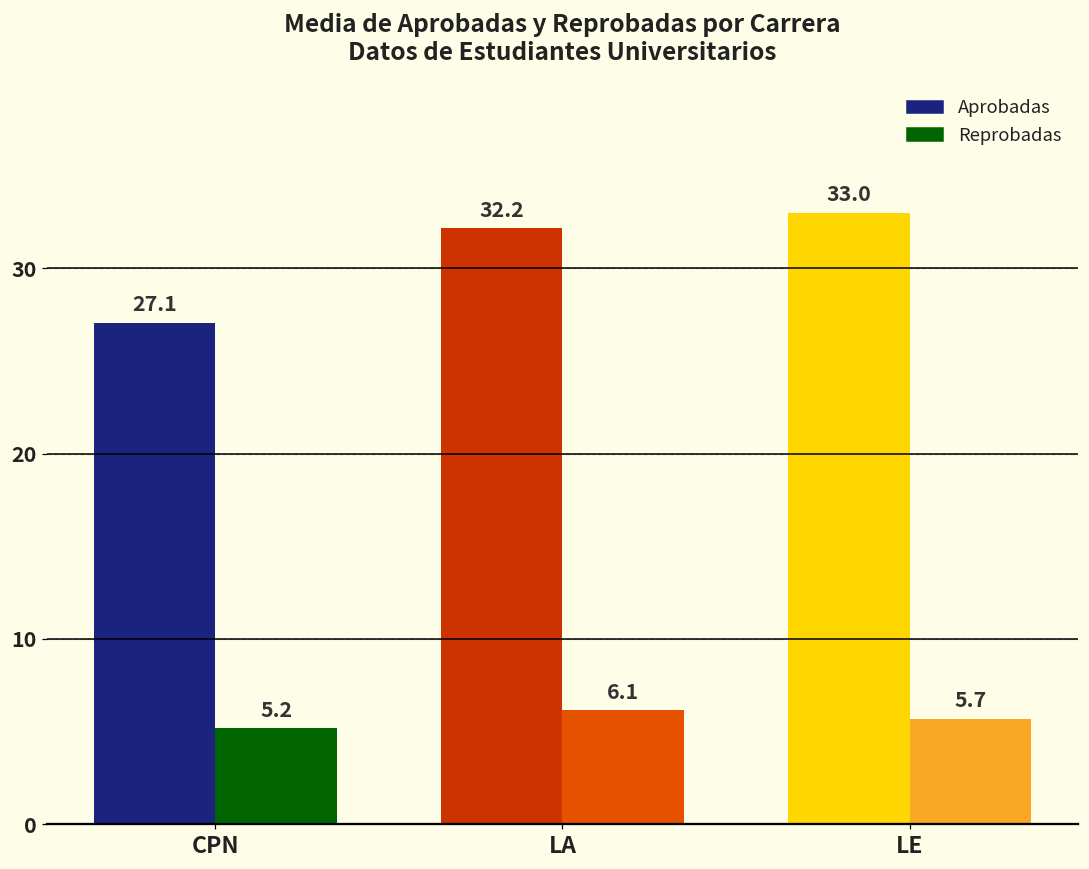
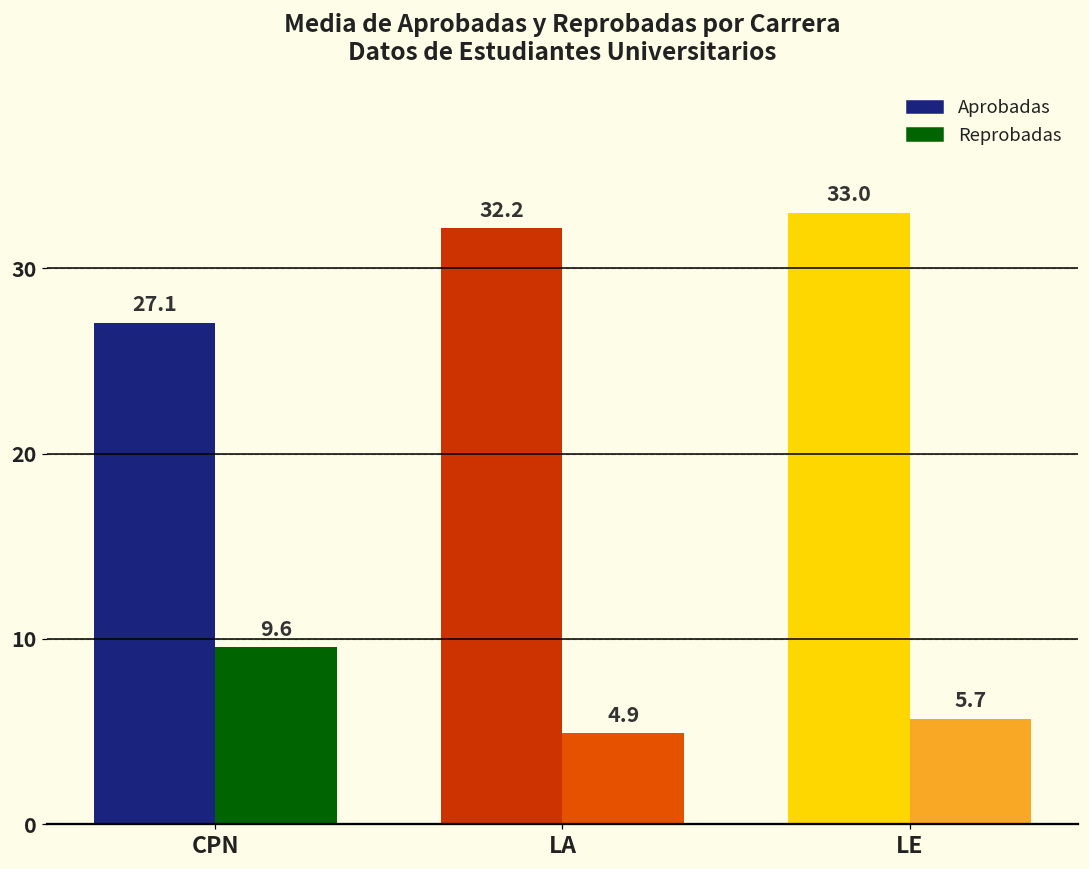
  {
    "Aprobadas": {
      "CPN": 27.1,
      "LA": 32.2,
      "LE": 33.0
    },
    "Reprobadas": {
-     "CPN": 5.2,
-     "LA": 6.1,
+     "CPN": 9.6,
+     "LA": 4.9,
      "LE": 5.7
    }
  }
